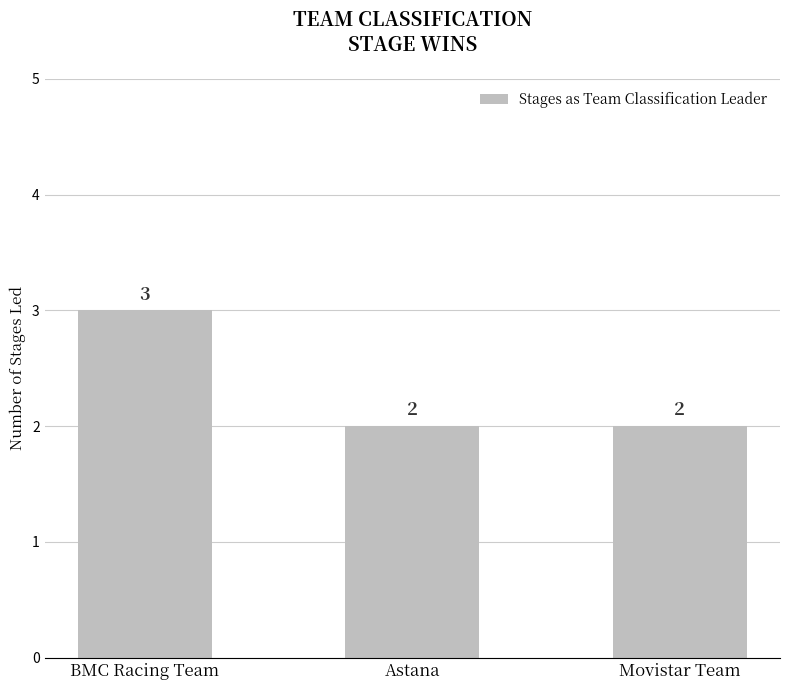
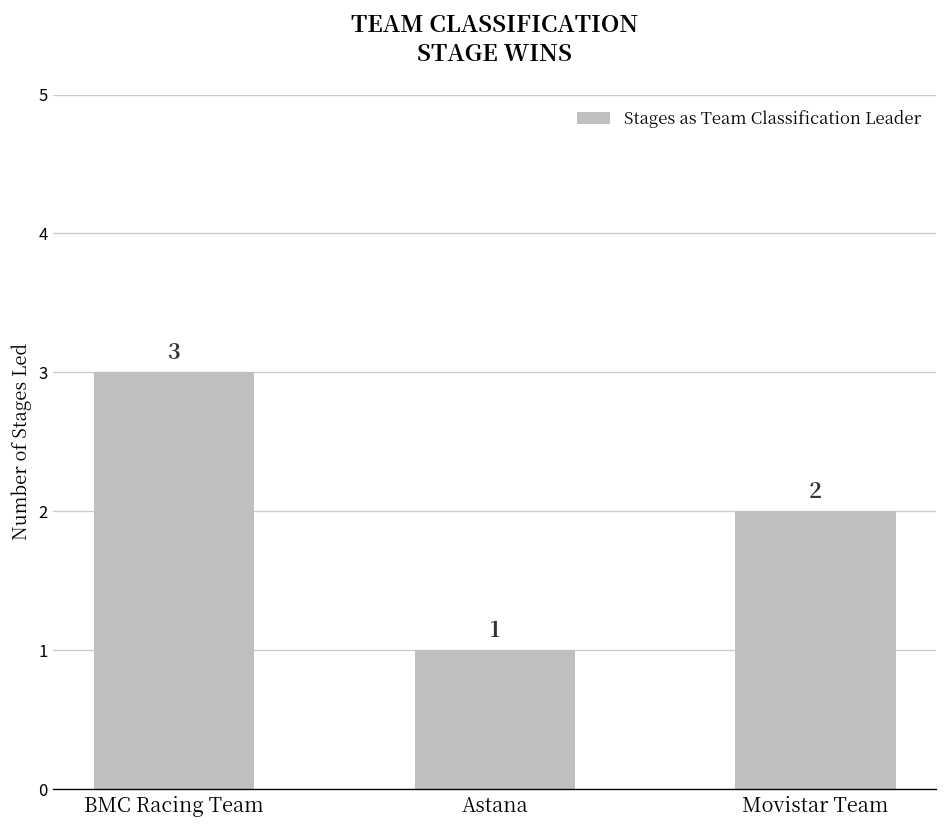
  {
    "BMC Racing Team": 3,
-   "Astana": 2,
+   "Astana": 1,
    "Movistar Team": 2
  }
